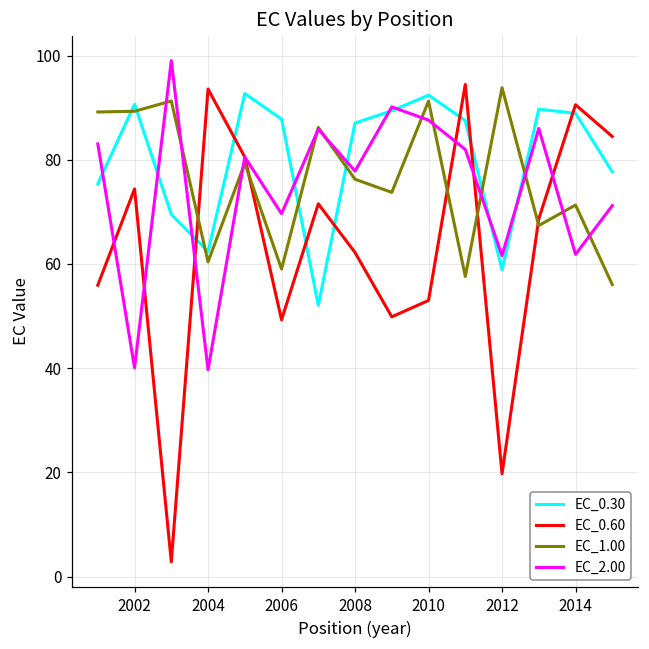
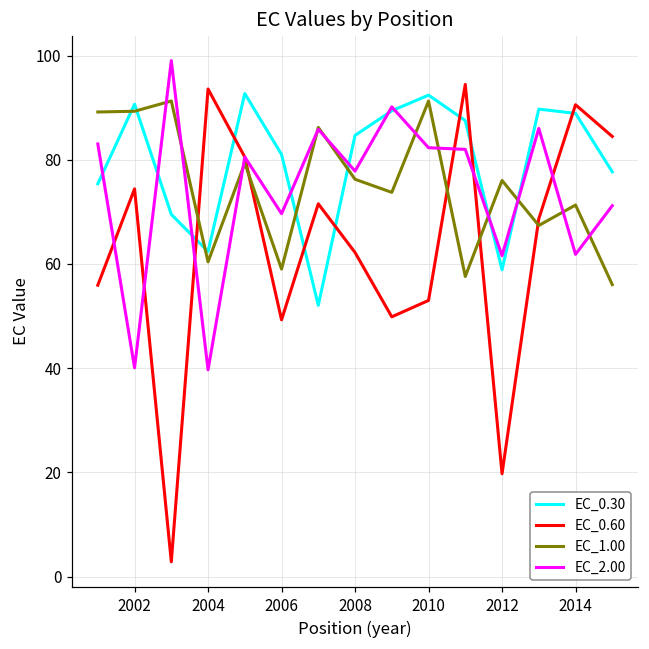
  {
    "EC_0.30": {
      "2002": 91,
      "2004": 62,
-     "2006": 88,
-     "2008": 87,
+     "2006": 81,
+     "2008": 85,
      "2010": 92,
      "2012": 59,
      "2014": 89
    },
    "EC_0.60": {
      "2002": 74,
      "2004": 94,
      "2006": 49,
      "2008": 62,
      "2010": 53,
      "2012": 20,
      "2014": 91
    },
    "EC_1.00": {
      "2002": 89,
      "2004": 60,
      "2006": 59,
      "2008": 76,
      "2010": 91,
-     "2012": 94,
+     "2012": 76,
      "2014": 71
    },
    "EC_2.00": {
      "2002": 40,
      "2004": 40,
      "2006": 70,
      "2008": 78,
-     "2010": 88,
+     "2010": 82,
      "2012": 62,
      "2014": 62
    }
  }
